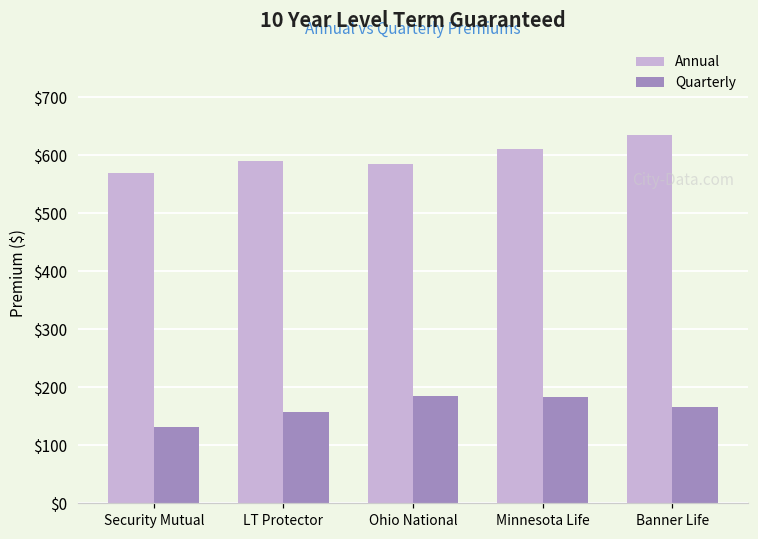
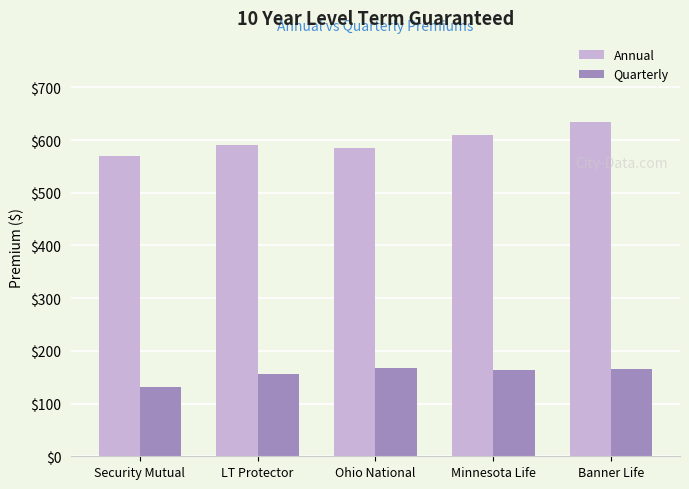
  {
    "Annual": {
      "Security Mutual": "$570",
      "LT Protector": "$590",
      "Ohio National": "$580",
      "Minnesota Life": "$610",
      "Banner Life": "$640"
    },
    "Quarterly": {
      "Security Mutual": "$130",
      "LT Protector": "$160",
-     "Ohio National": "$180",
-     "Minnesota Life": "$180",
+     "Ohio National": "$170",
+     "Minnesota Life": "$160",
      "Banner Life": "$170"
    }
  }
